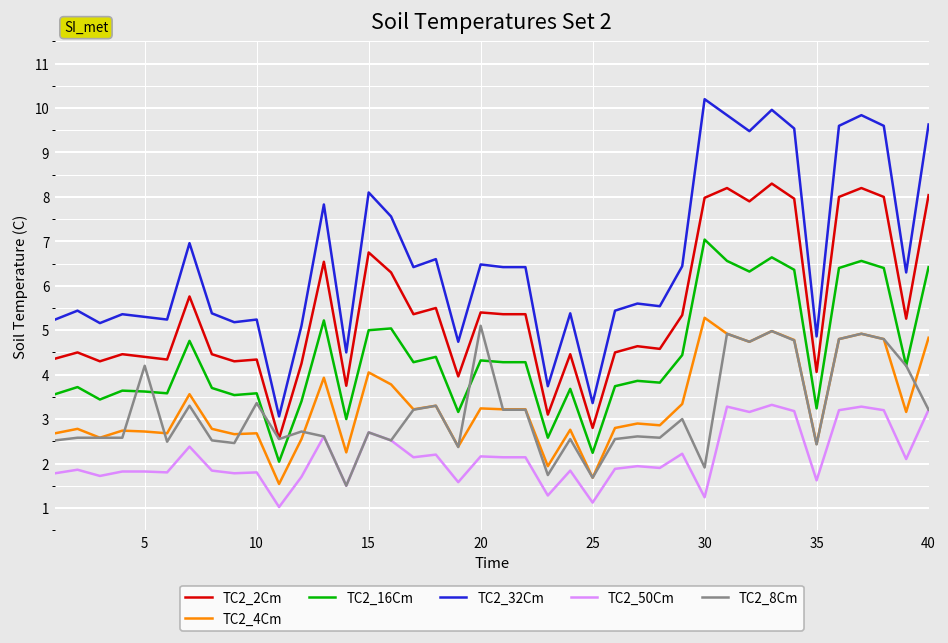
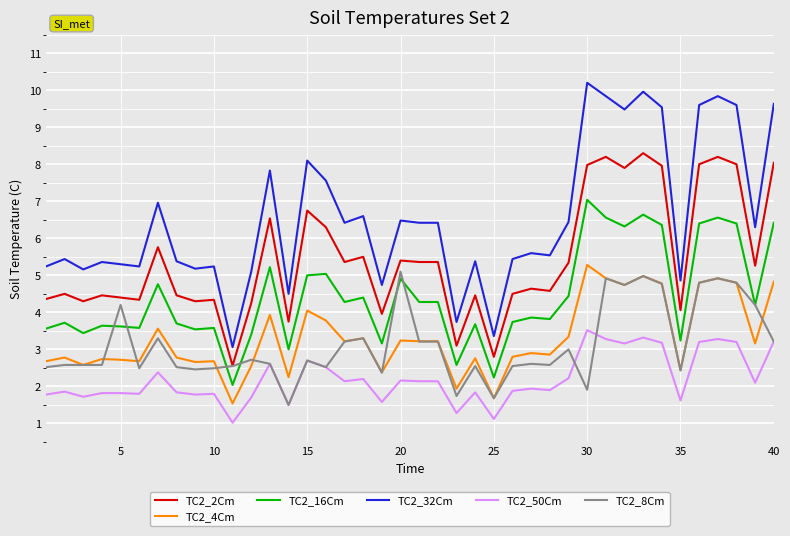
  {
    "TC2_2Cm": {
      "5": 4.4,
      "10": 4.3,
      "15": 6.8,
      "20": 5.4,
      "25": 2.8,
      "30": 8.0,
      "35": 4.1,
      "40": 8.0
    },
    "TC2_4Cm": {
      "5": 2.7,
      "10": 2.7,
      "15": 4.1,
      "20": 3.2,
      "30": 5.3,
      "40": 4.8
    },
    "TC2_16Cm": {
      "5": 3.6,
      "10": 3.6,
      "15": 5.0,
-     "20": 4.3,
+     "20": 4.9,
      "25": 2.2,
      "30": 7.0,
      "35": 3.2,
      "40": 6.4
    },
    "TC2_32Cm": {
      "5": 5.3,
      "10": 5.2,
      "15": 8.1,
      "20": 6.5,
      "25": 3.4,
      "30": 10.2,
      "35": 4.9,
      "40": 9.6
    },
    "TC2_50Cm": {
      "5": 1.8,
      "10": 1.8,
      "20": 2.2,
      "25": 1.1,
-     "30": 1.2,
+     "30": 3.5,
      "35": 1.6
    },
    "TC2_8Cm": {
      "5": 4.2,
-     "10": 3.4,
+     "10": 2.5,
      "20": 5.1,
      "30": 1.9
    }
  }
